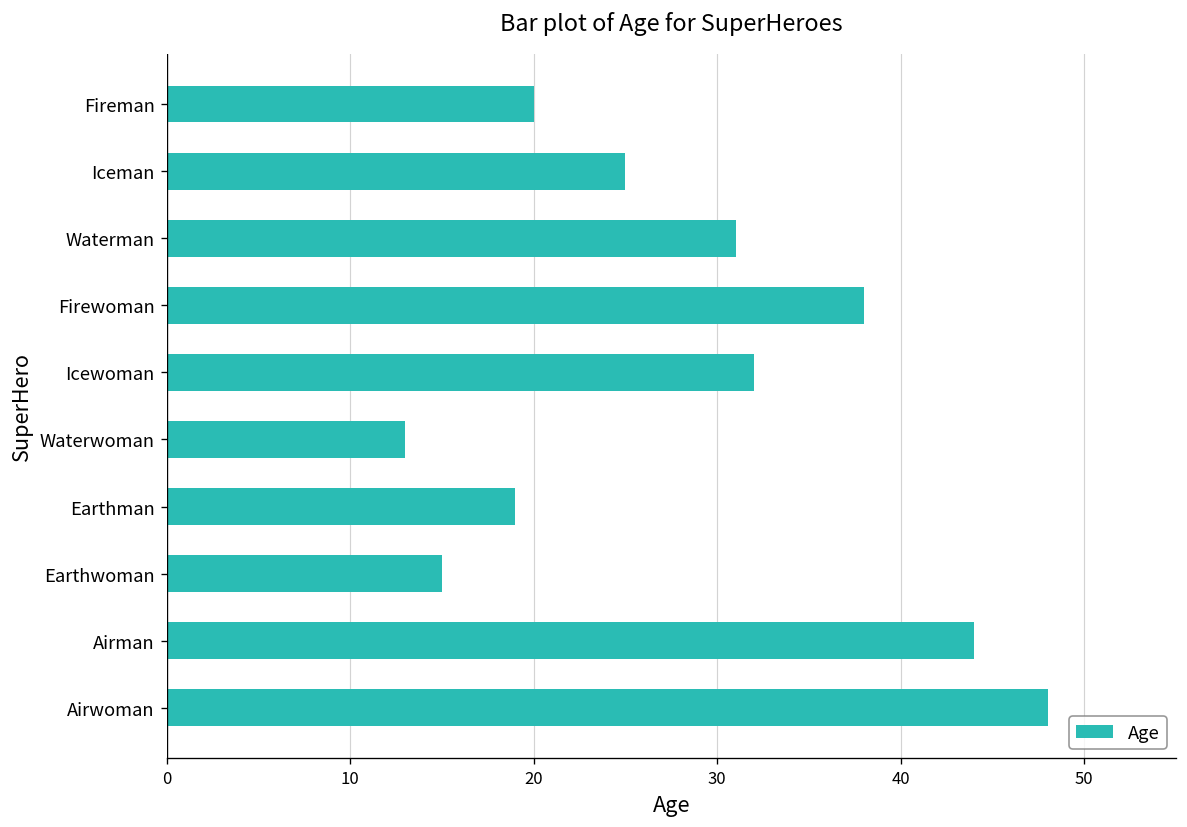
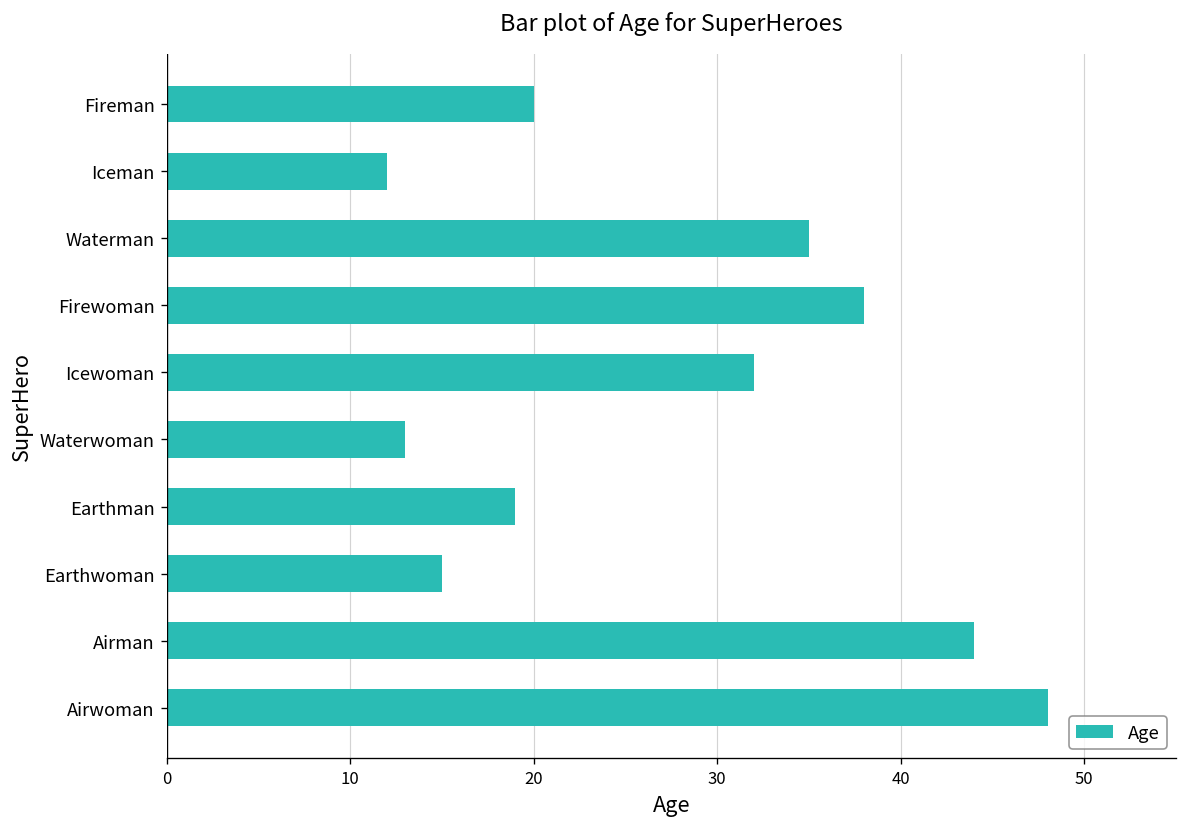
  {
    "Fireman": 20,
-   "Iceman": 25,
-   "Waterman": 31,
+   "Iceman": 12,
+   "Waterman": 35,
    "Firewoman": 38,
    "Icewoman": 32,
    "Waterwoman": 13,
    "Earthman": 19,
    "Earthwoman": 15,
    "Airman": 44,
    "Airwoman": 48
  }
